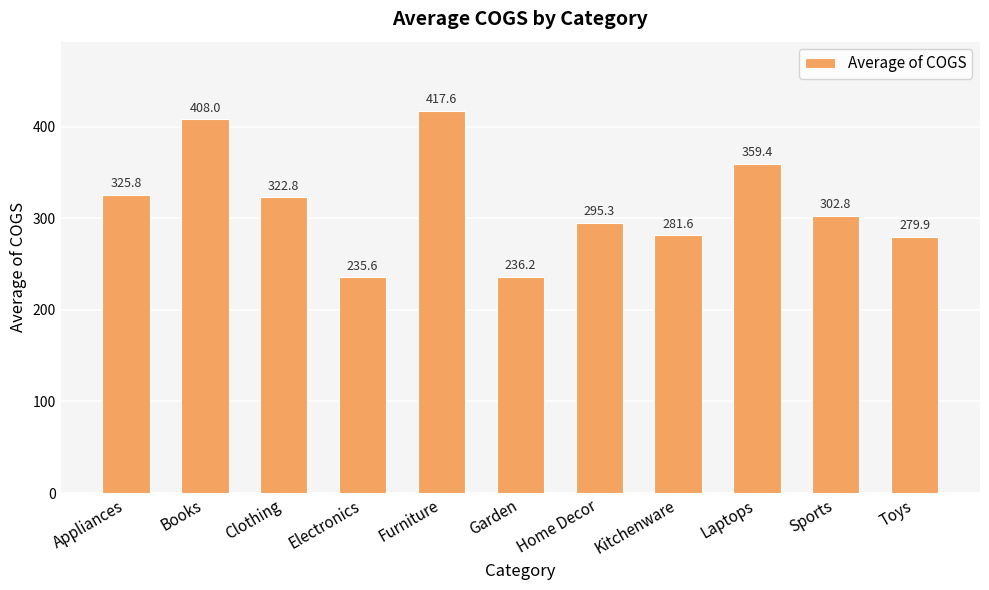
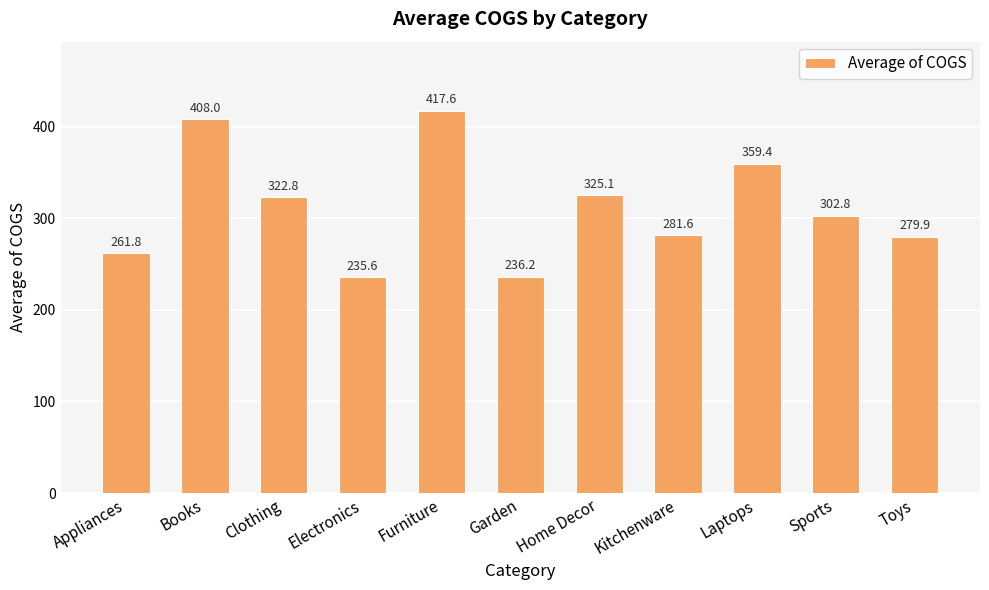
  {
-   "Appliances": 325.8,
+   "Appliances": 261.8,
    "Books": 408.0,
    "Clothing": 322.8,
    "Electronics": 235.6,
    "Furniture": 417.6,
    "Garden": 236.2,
-   "Home Decor": 295.3,
+   "Home Decor": 325.1,
    "Kitchenware": 281.6,
    "Laptops": 359.4,
    "Sports": 302.8,
    "Toys": 279.9
  }
